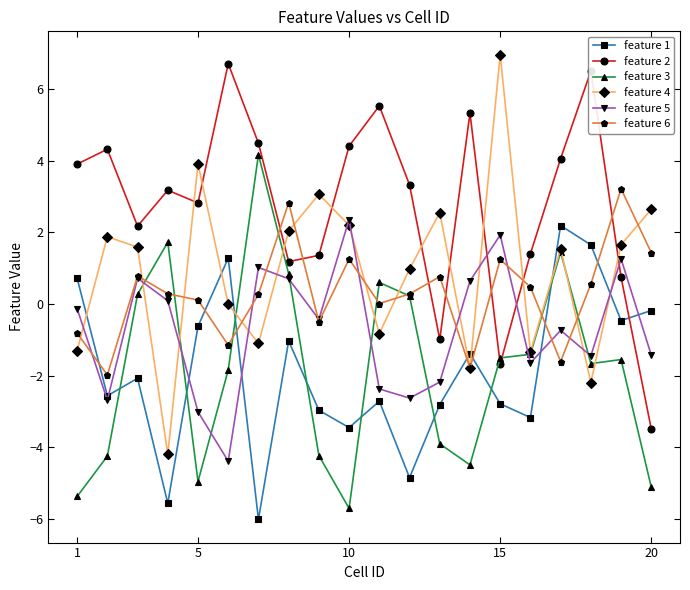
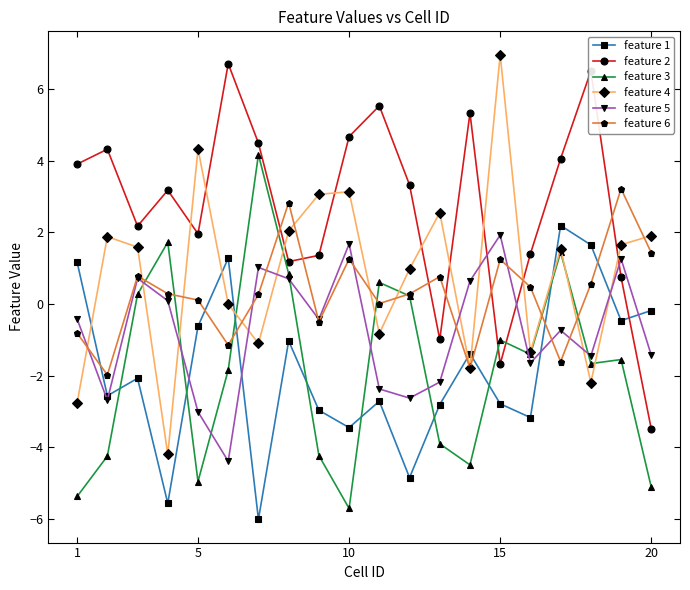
  {
    "feature 1": {
-     "1": 0.7,
+     "1": 1.2,
      "5": -0.6,
      "10": -3.4,
      "15": -2.8,
      "20": -0.2
    },
    "feature 2": {
      "1": 3.9,
-     "5": 2.8,
-     "10": 4.4,
+     "5": 2.0,
+     "10": 4.7,
      "15": -1.7,
      "20": -3.5
    },
    "feature 3": {
      "1": -5.4,
      "5": -5.0,
      "10": -5.7,
-     "15": -1.5,
+     "15": -1.0,
      "20": -5.1
    },
    "feature 4": {
-     "1": -1.3,
-     "5": 3.9,
-     "10": 2.2,
+     "1": -2.8,
+     "5": 4.3,
+     "10": 3.1,
      "15": 7.0,
-     "20": 2.6
+     "20": 1.9
    },
    "feature 5": {
-     "1": -0.1,
+     "1": -0.4,
      "5": -3.0,
-     "10": 2.4,
+     "10": 1.7,
      "15": 1.9,
      "20": -1.4
    },
    "feature 6": {
      "1": -0.8,
      "5": 0.1,
      "10": 1.3,
      "15": 1.2,
      "20": 1.4
    }
  }
